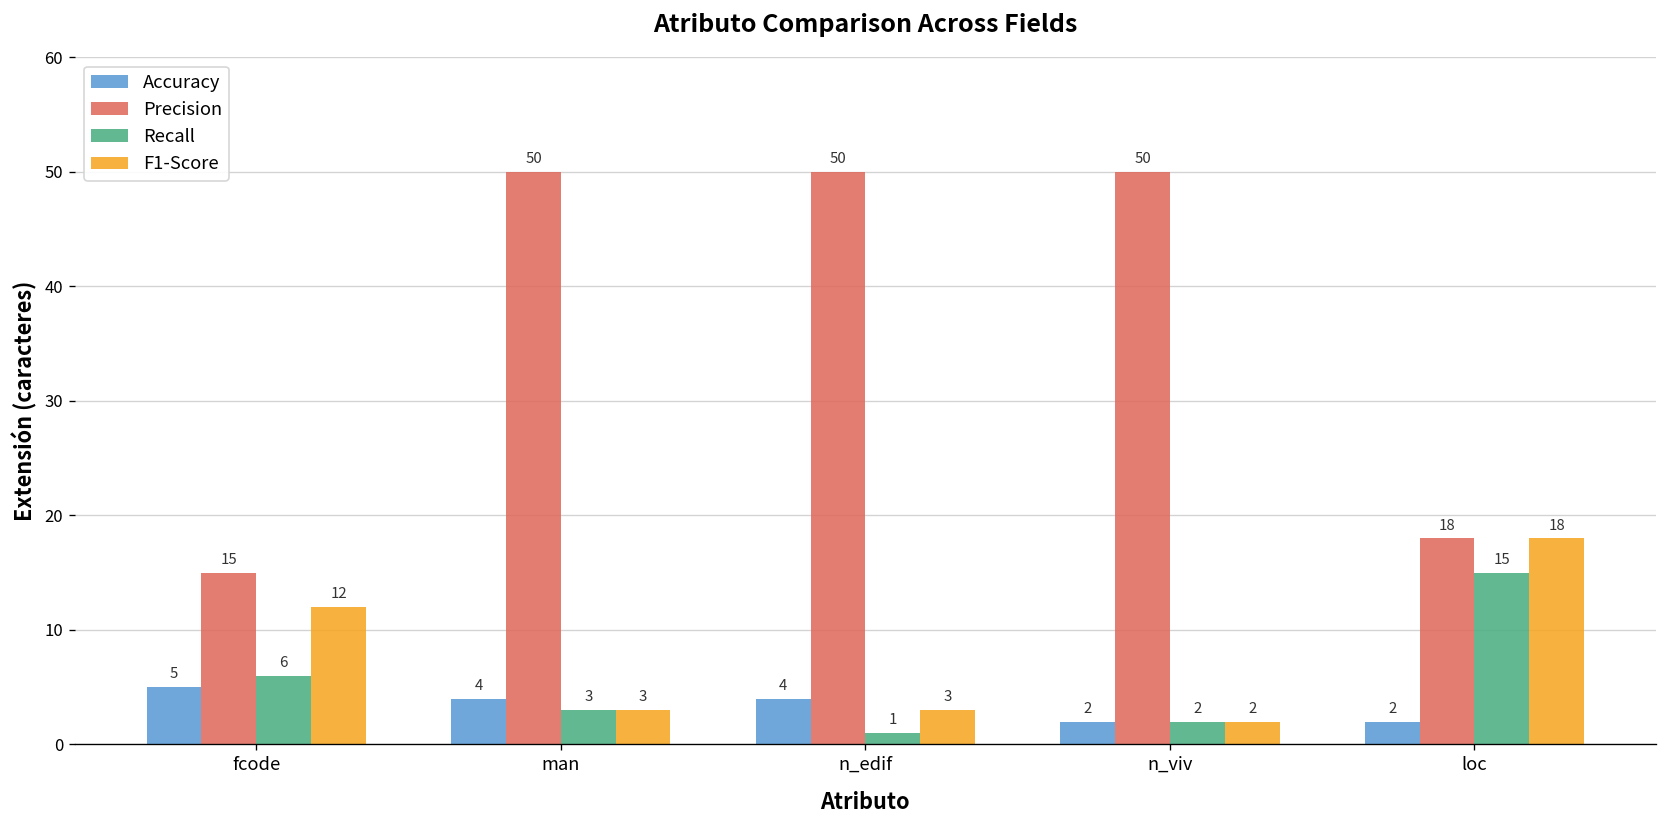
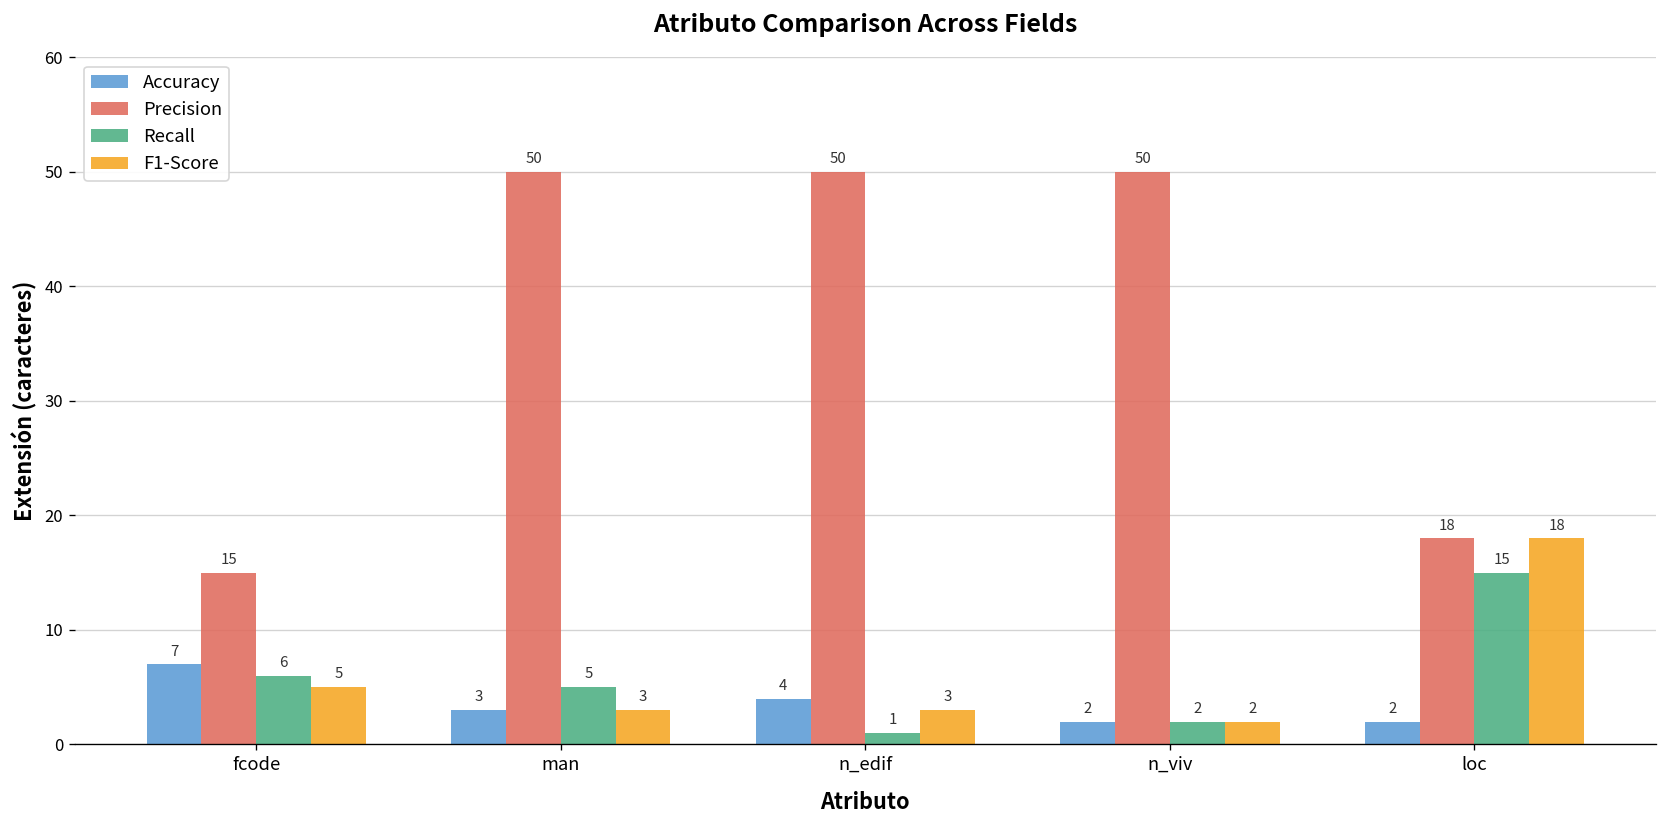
  {
    "Accuracy": {
-     "fcode": 5,
-     "man": 4,
+     "fcode": 7,
+     "man": 3,
      "n_edif": 4,
      "n_viv": 2,
      "loc": 2
    },
    "Precision": {
      "fcode": 15,
      "man": 50,
      "n_edif": 50,
      "n_viv": 50,
      "loc": 18
    },
    "Recall": {
      "fcode": 6,
-     "man": 3,
+     "man": 5,
      "n_edif": 1,
      "n_viv": 2,
      "loc": 15
    },
    "F1-Score": {
-     "fcode": 12,
+     "fcode": 5,
      "man": 3,
      "n_edif": 3,
      "n_viv": 2,
      "loc": 18
    }
  }
